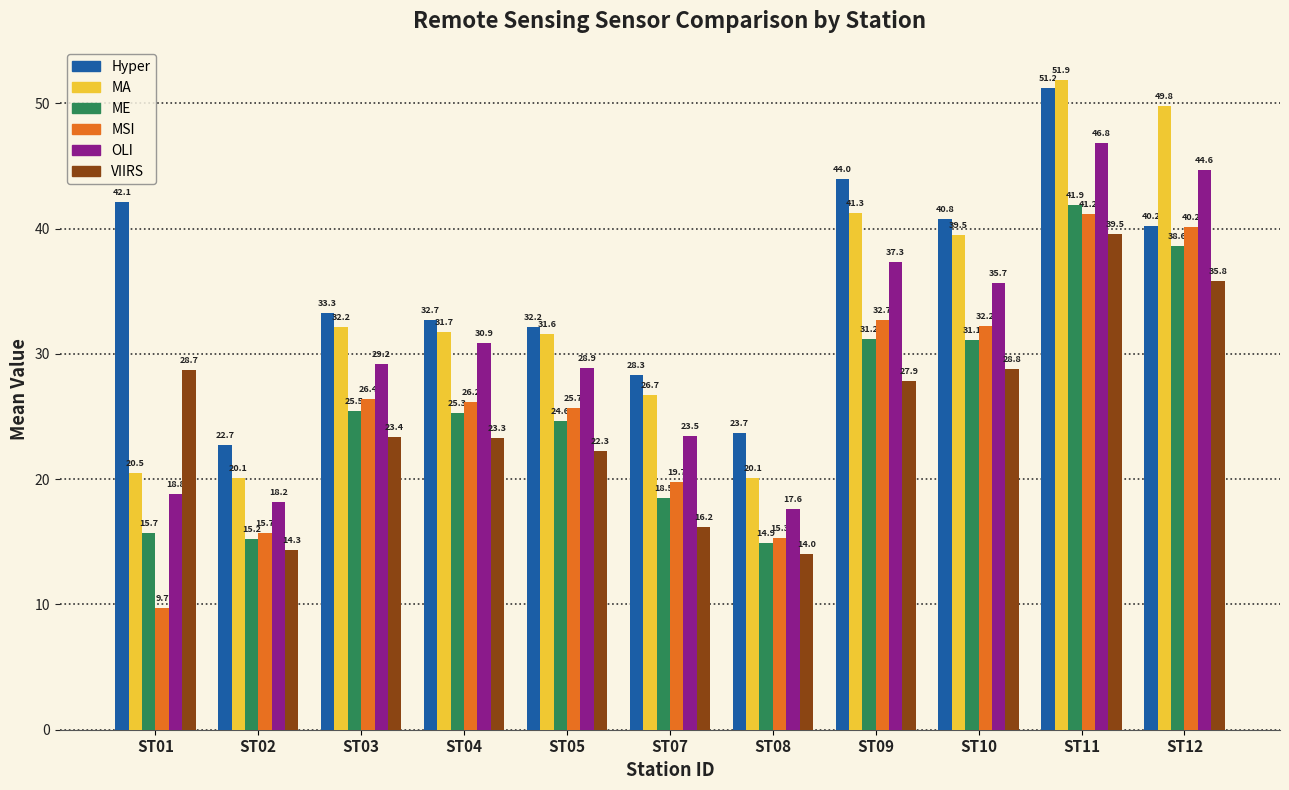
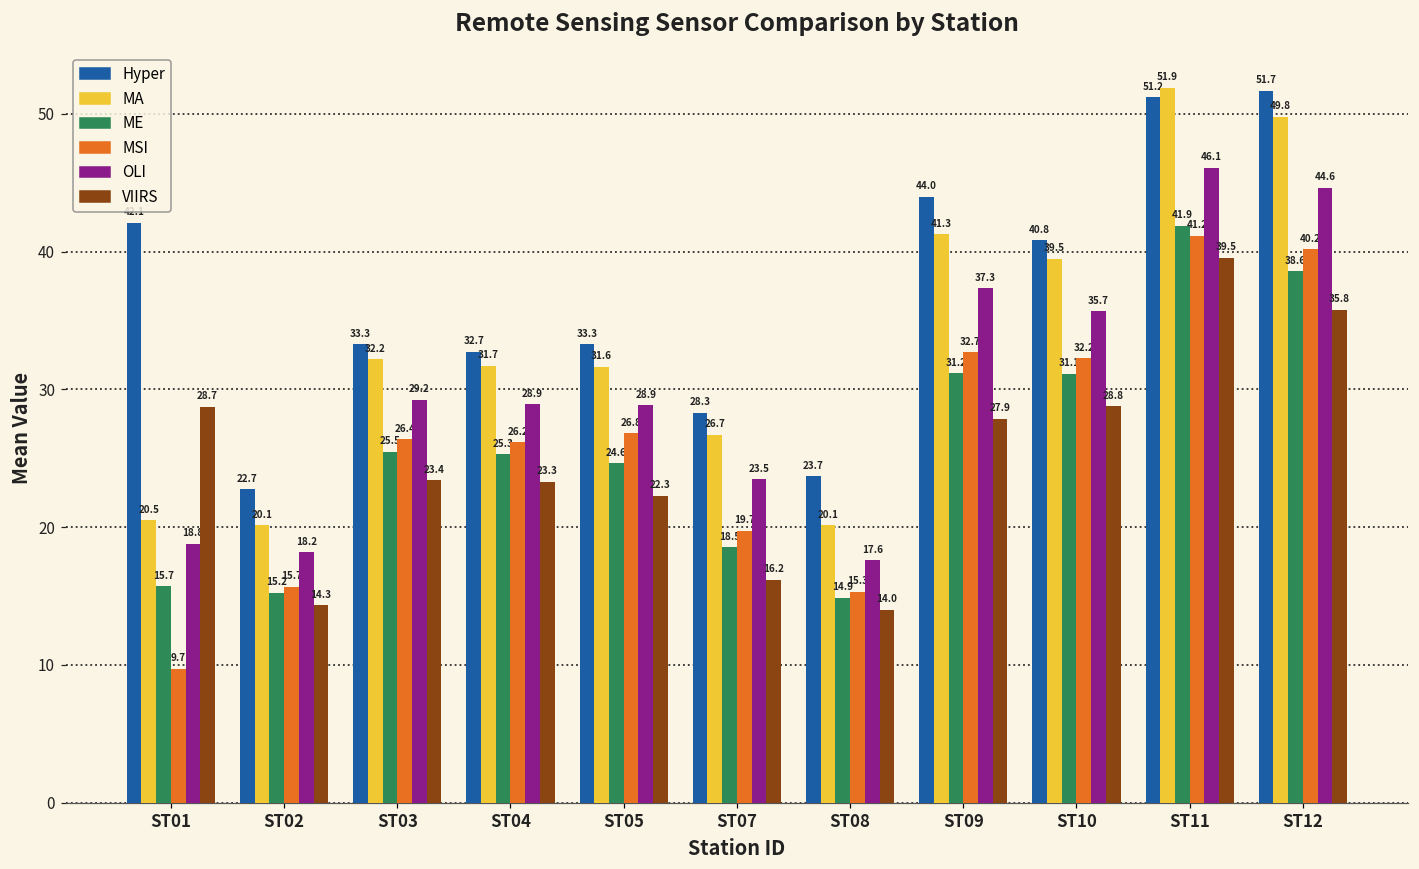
  {
    "Hyper": {
      "ST01": 42.1,
      "ST02": 22.7,
      "ST03": 33.3,
      "ST04": 32.7,
-     "ST05": 32.2,
+     "ST05": 33.3,
      "ST07": 28.3,
      "ST08": 23.7,
      "ST09": 44.0,
      "ST10": 40.8,
      "ST11": 51.2,
-     "ST12": 40.2
+     "ST12": 51.7
    },
    "MA": {
      "ST01": 20.5,
      "ST02": 20.1,
      "ST03": 32.2,
      "ST04": 31.7,
      "ST05": 31.6,
      "ST07": 26.7,
      "ST08": 20.1,
      "ST09": 41.3,
      "ST10": 39.5,
      "ST11": 51.9,
      "ST12": 49.8
    },
    "ME": {
      "ST01": 15.7,
      "ST02": 15.2,
      "ST03": 25.5,
      "ST04": 25.3,
      "ST05": 24.6,
      "ST07": 18.5,
      "ST08": 14.9,
      "ST09": 31.2,
      "ST10": 31.1,
      "ST11": 41.9,
      "ST12": 38.6
    },
    "MSI": {
      "ST01": 9.7,
      "ST02": 15.7,
      "ST03": 26.4,
      "ST04": 26.2,
-     "ST05": 25.7,
+     "ST05": 26.8,
      "ST07": 19.7,
      "ST08": 15.3,
      "ST09": 32.7,
      "ST10": 32.2,
      "ST11": 41.2,
      "ST12": 40.2
    },
    "OLI": {
      "ST01": 18.8,
      "ST02": 18.2,
      "ST03": 29.2,
-     "ST04": 30.9,
+     "ST04": 28.9,
      "ST05": 28.9,
      "ST07": 23.5,
      "ST08": 17.6,
      "ST09": 37.3,
      "ST10": 35.7,
-     "ST11": 46.8,
+     "ST11": 46.1,
      "ST12": 44.6
    },
    "VIIRS": {
      "ST01": 28.7,
      "ST02": 14.3,
      "ST03": 23.4,
      "ST04": 23.3,
      "ST05": 22.3,
      "ST07": 16.2,
      "ST08": 14.0,
      "ST09": 27.9,
      "ST10": 28.8,
      "ST11": 39.5,
      "ST12": 35.8
    }
  }
